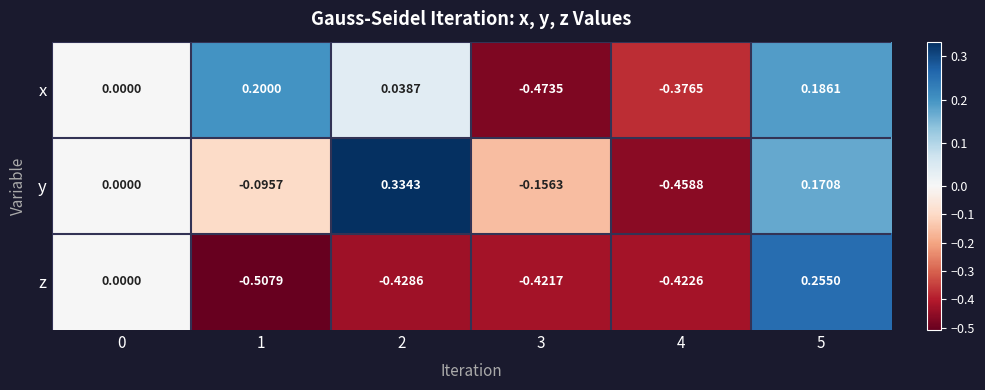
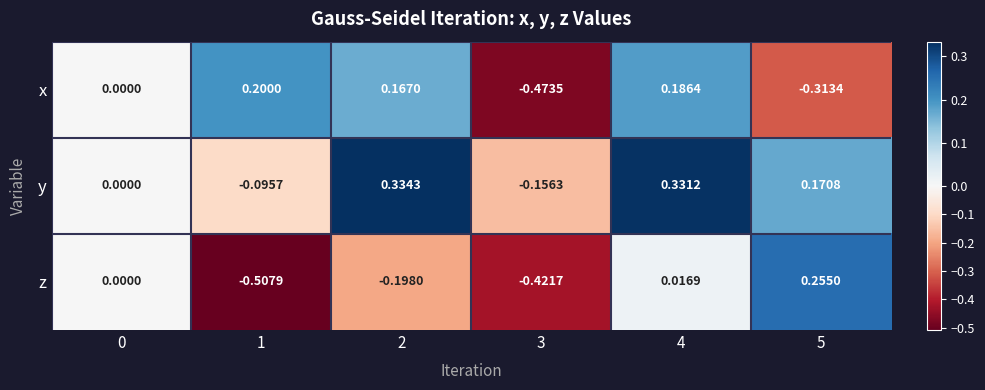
  {
    "x": {
      "0": 0.0000,
      "1": 0.2000,
-     "2": 0.0387,
+     "2": 0.1670,
      "3": -0.4735,
-     "4": -0.3765,
-     "5": 0.1861
+     "4": 0.1864,
+     "5": -0.3134
    },
    "y": {
      "0": 0.0000,
      "1": -0.0957,
      "2": 0.3343,
      "3": -0.1563,
-     "4": -0.4588,
+     "4": 0.3312,
      "5": 0.1708
    },
    "z": {
      "0": 0.0000,
      "1": -0.5079,
-     "2": -0.4286,
+     "2": -0.1980,
      "3": -0.4217,
-     "4": -0.4226,
+     "4": 0.0169,
      "5": 0.2550
    }
  }
